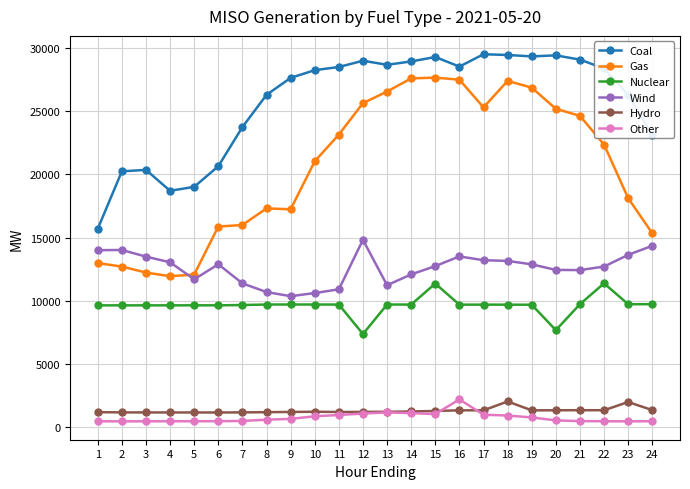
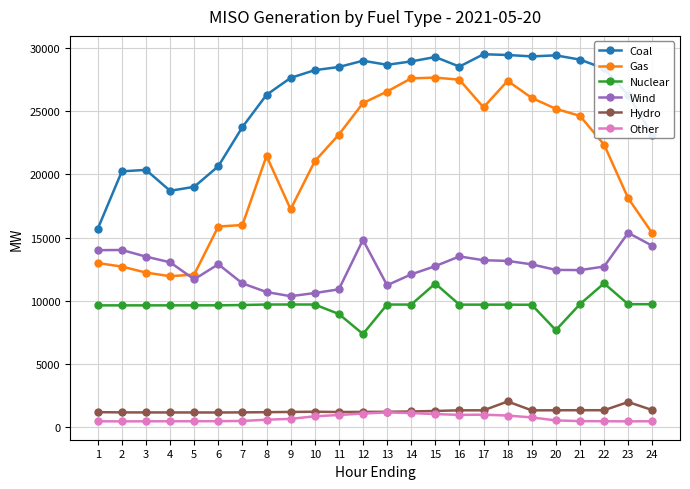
  {
    "Coal": {
      "1": 15700,
      "2": 20200,
      "3": 20400,
      "4": 18700,
      "5": 19000,
      "6": 20700,
      "7": 23800,
      "8": 26300,
      "9": 27700,
      "10": 28300,
      "11": 28500,
      "12": 29000,
      "13": 28700,
      "14": 29000,
      "15": 29300,
      "16": 28600,
      "17": 29500,
      "18": 29500,
      "19": 29400,
      "20": 29400,
      "21": 29100
    },
    "Gas": {
      "1": 13000,
      "2": 12700,
      "3": 12200,
      "4": 11900,
      "5": 12100,
      "6": 15900,
      "7": 16000,
-     "8": 17300,
+     "8": 21500,
      "9": 17200,
      "10": 21000,
      "11": 23200,
      "12": 25700,
      "13": 26600,
      "14": 27600,
      "15": 27700,
      "16": 27500,
      "17": 25300,
      "18": 27400,
-     "19": 26900,
+     "19": 26100,
      "20": 25200,
      "21": 24600,
      "22": 22400,
      "23": 18100,
      "24": 15300
    },
    "Nuclear": {
      "1": 9600,
      "2": 9600,
      "3": 9600,
      "4": 9600,
      "5": 9600,
      "6": 9600,
      "7": 9600,
      "8": 9700,
      "9": 9700,
      "10": 9700,
-     "11": 9700,
+     "11": 8900,
      "12": 7400,
      "13": 9700,
      "14": 9700,
      "15": 11400,
      "16": 9700,
      "17": 9700,
      "18": 9700,
      "19": 9700,
      "20": 7700,
      "21": 9700,
      "22": 11400,
      "23": 9700,
      "24": 9700
    },
    "Wind": {
      "1": 14000,
      "2": 14000,
      "3": 13500,
      "4": 13000,
      "5": 11700,
      "6": 12900,
      "7": 11400,
      "8": 10700,
      "9": 10300,
      "10": 10600,
      "11": 10900,
      "12": 14800,
      "13": 11200,
      "14": 12100,
      "15": 12700,
      "16": 13500,
      "17": 13200,
      "18": 13100,
      "19": 12900,
      "20": 12400,
      "21": 12400,
      "22": 12700,
-     "23": 13600,
+     "23": 15400,
      "24": 14300
    },
    "Hydro": {
      "1": 1200,
      "2": 1100,
      "3": 1100,
      "4": 1100,
      "5": 1100,
      "6": 1100,
      "7": 1100,
      "8": 1100,
      "9": 1200,
      "10": 1200,
      "11": 1200,
      "15": 1200,
      "16": 1300,
      "17": 1300,
      "18": 2000,
      "19": 1300,
      "20": 1300,
      "21": 1300,
      "22": 1300,
      "23": 2000,
      "24": 1300
    },
    "Other": {
      "1": 400,
      "2": 400,
      "3": 400,
      "4": 400,
      "5": 400,
      "6": 400,
      "7": 500,
      "8": 600,
      "9": 600,
      "10": 800,
      "11": 900,
      "15": 1000,
-     "16": 2200,
+     "16": 900,
      "17": 1000,
      "18": 900,
      "19": 700,
      "20": 500,
      "21": 400,
      "22": 400,
      "23": 400,
      "24": 400
    }
  }
